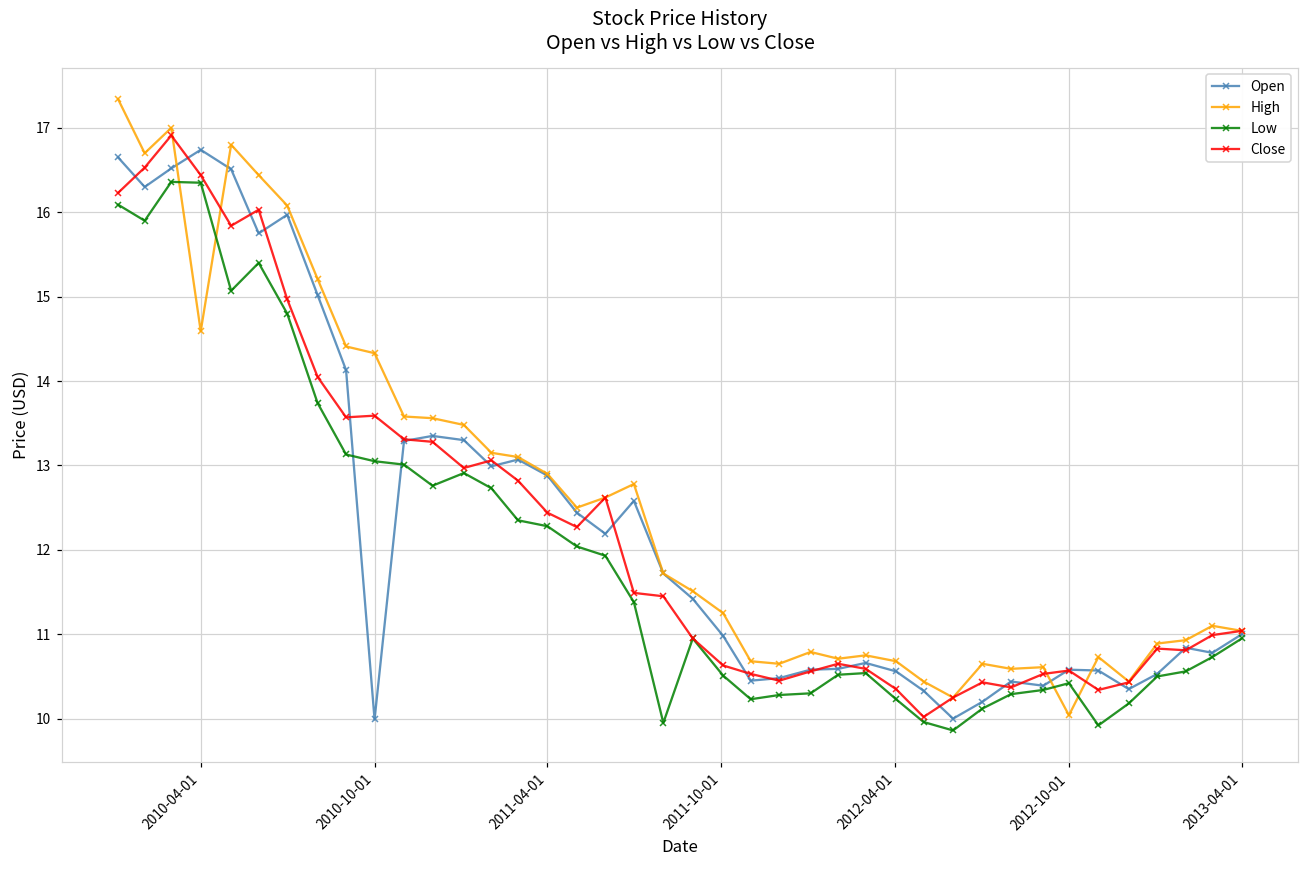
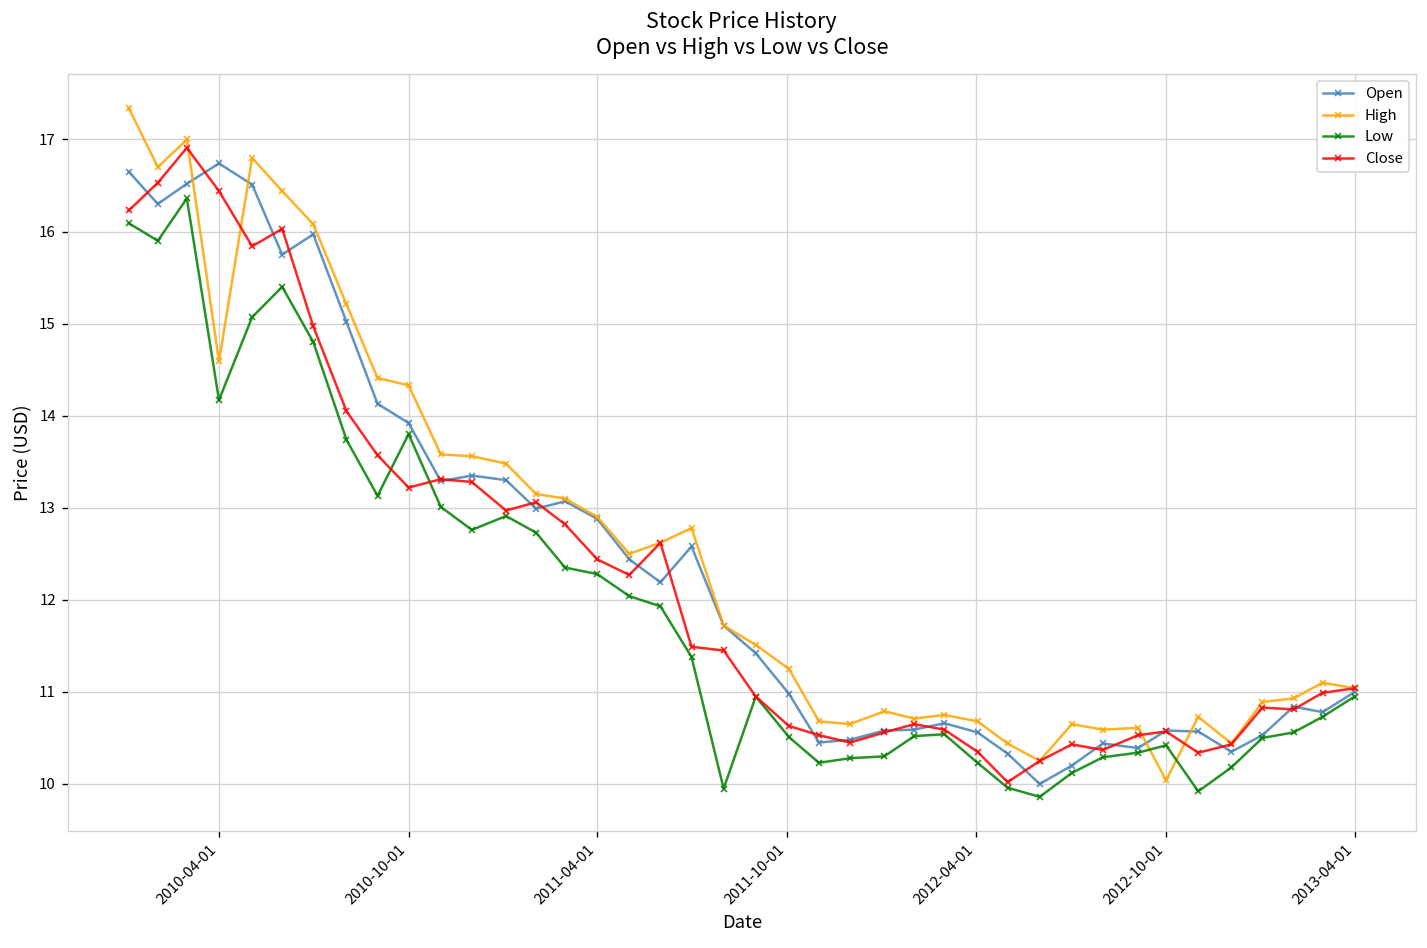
  {
    "Open": {
      "2010-04-01": 16.7,
-     "2010-10-01": 10.0,
+     "2010-10-01": 13.9,
      "2013-04-01": 11.0
    },
    "High": {
      "2010-04-01": 14.6,
      "2010-10-01": 14.3,
      "2012-10-01": 10.0
    },
    "Low": {
-     "2010-04-01": 16.4,
-     "2010-10-01": 13.1,
+     "2010-04-01": 14.2,
+     "2010-10-01": 13.8,
      "2011-04-01": 12.3,
      "2012-10-01": 10.4,
      "2013-04-01": 11.0
    },
    "Close": {
      "2010-04-01": 16.4,
-     "2010-10-01": 13.6,
+     "2010-10-01": 13.2,
      "2011-04-01": 12.4
    }
  }
